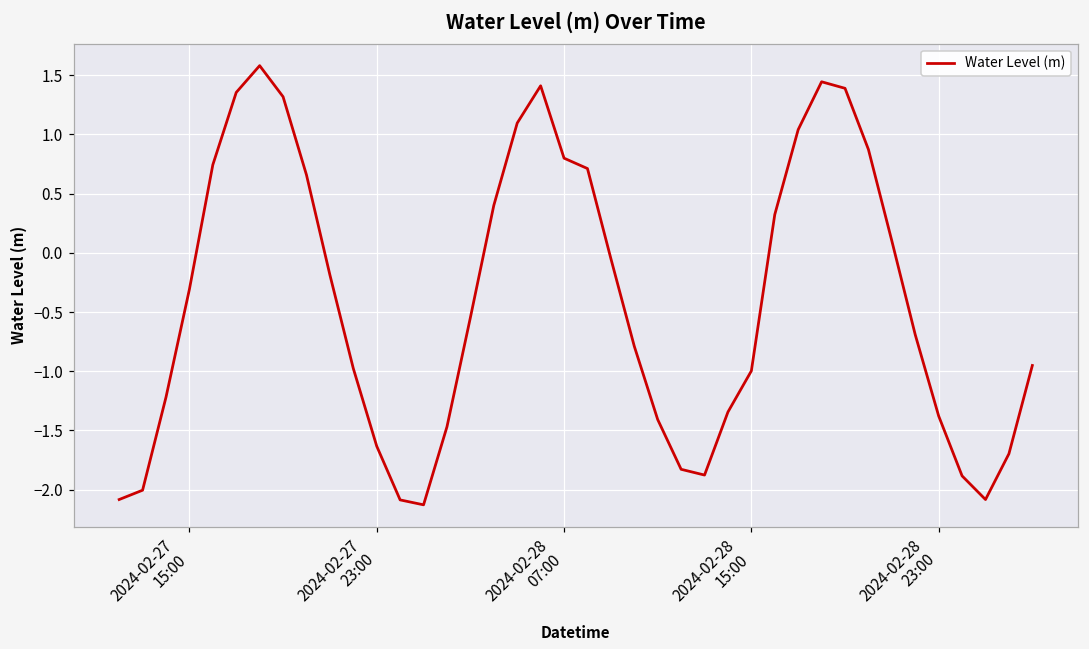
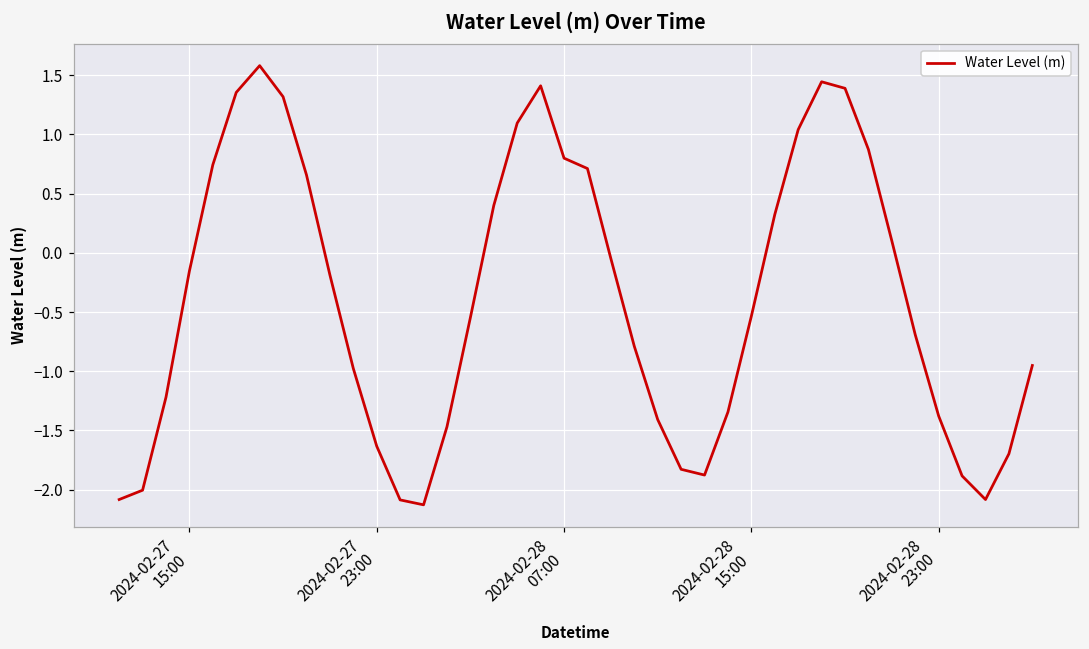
  {
-   "2024-02-27 15:00": -0.31,
+   "2024-02-27 15:00": -0.15,
    "2024-02-27 23:00": -1.63,
    "2024-02-28 07:00": 0.80,
-   "2024-02-28 15:00": -1.00,
+   "2024-02-28 15:00": -0.53,
    "2024-02-28 23:00": -1.38
  }
